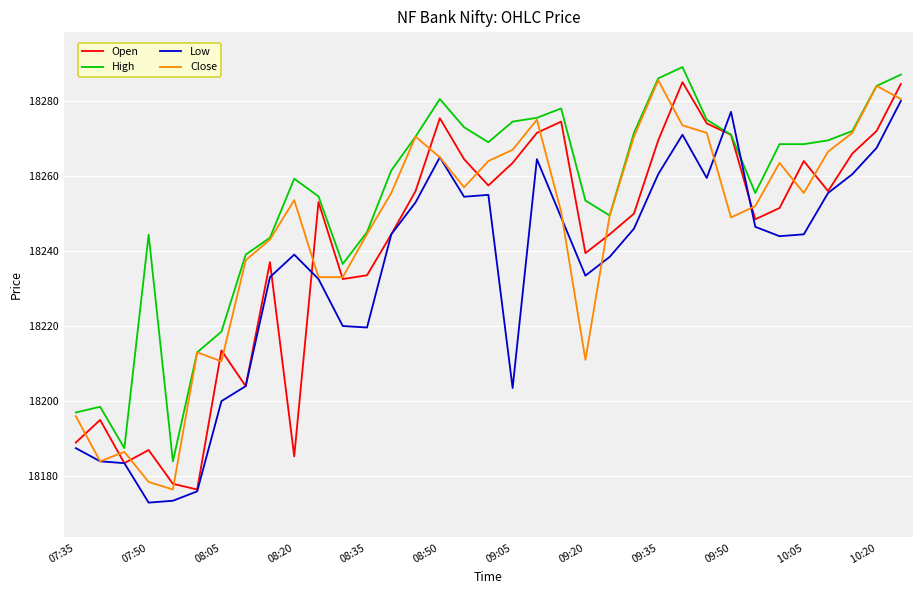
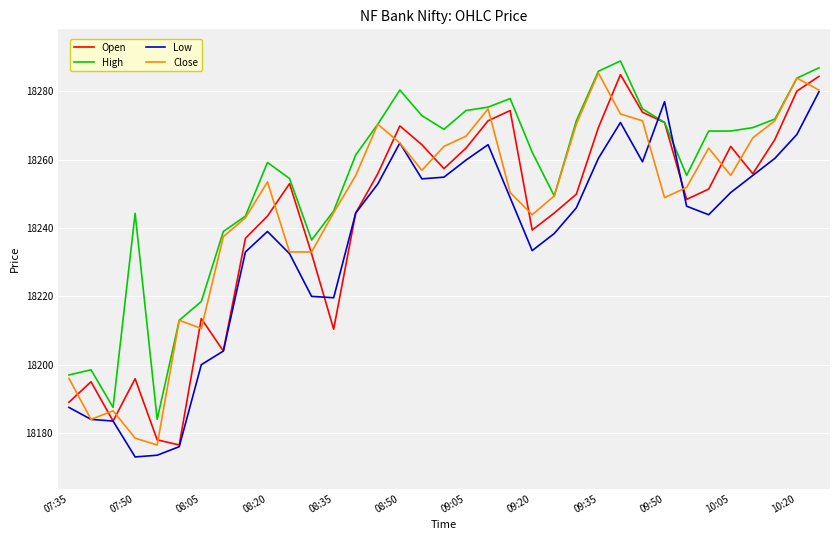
  {
    "Open": {
      "07:35": 18189,
-     "07:50": 18187,
+     "07:50": 18196,
      "08:05": 18214,
-     "08:20": 18185,
-     "08:35": 18234,
-     "08:50": 18275,
+     "08:20": 18244,
+     "08:35": 18210,
+     "08:50": 18270,
      "09:05": 18263,
      "09:20": 18239,
      "09:35": 18269,
      "10:05": 18264,
-     "10:20": 18272
+     "10:20": 18280
    },
    "High": {
      "07:35": 18197,
      "07:50": 18244,
      "08:05": 18219,
      "08:20": 18259,
      "08:50": 18280,
      "09:05": 18274,
-     "09:20": 18253,
+     "09:20": 18262,
      "10:05": 18268
    },
    "Low": {
      "07:35": 18188,
      "07:50": 18173,
      "08:05": 18200,
      "08:20": 18239,
      "08:35": 18220,
-     "09:05": 18204,
+     "09:05": 18260,
      "09:20": 18233,
      "09:35": 18260,
      "09:50": 18277,
-     "10:05": 18244,
+     "10:05": 18250,
      "10:20": 18267
    },
    "Close": {
      "07:35": 18196,
      "07:50": 18179,
      "08:05": 18211,
      "08:20": 18254,
      "09:05": 18267,
-     "09:20": 18211,
+     "09:20": 18244,
      "09:50": 18249,
      "10:05": 18255
    }
  }
